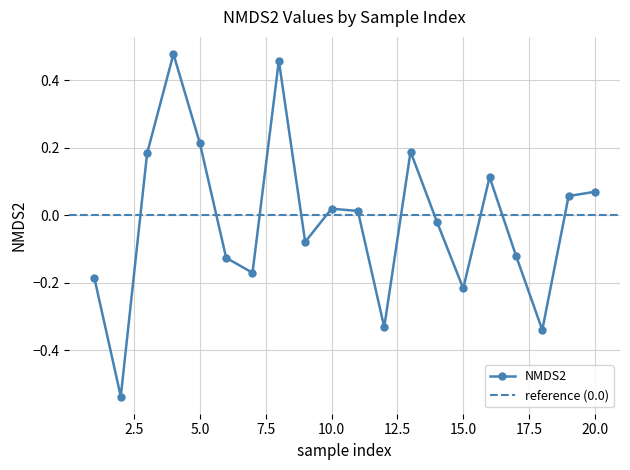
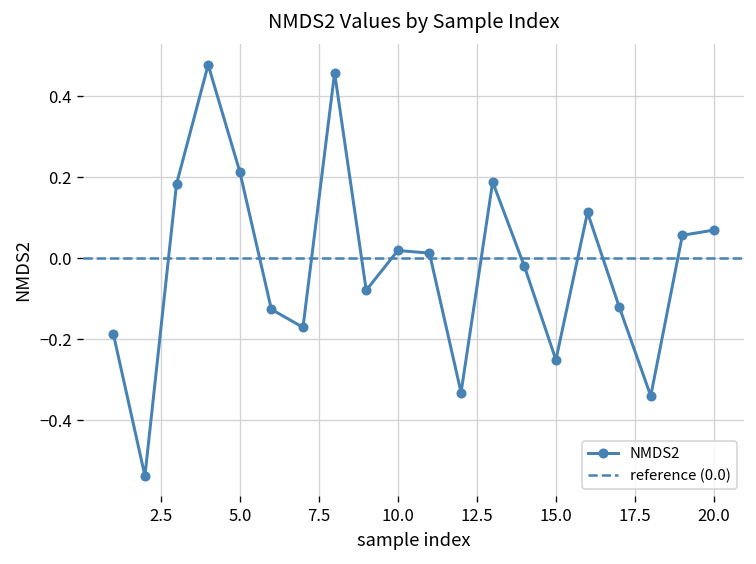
  {
    "5.0": 0.21,
    "10.0": 0.02,
-   "15.0": -0.22,
+   "15.0": -0.25,
    "20.0": 0.07
  }
